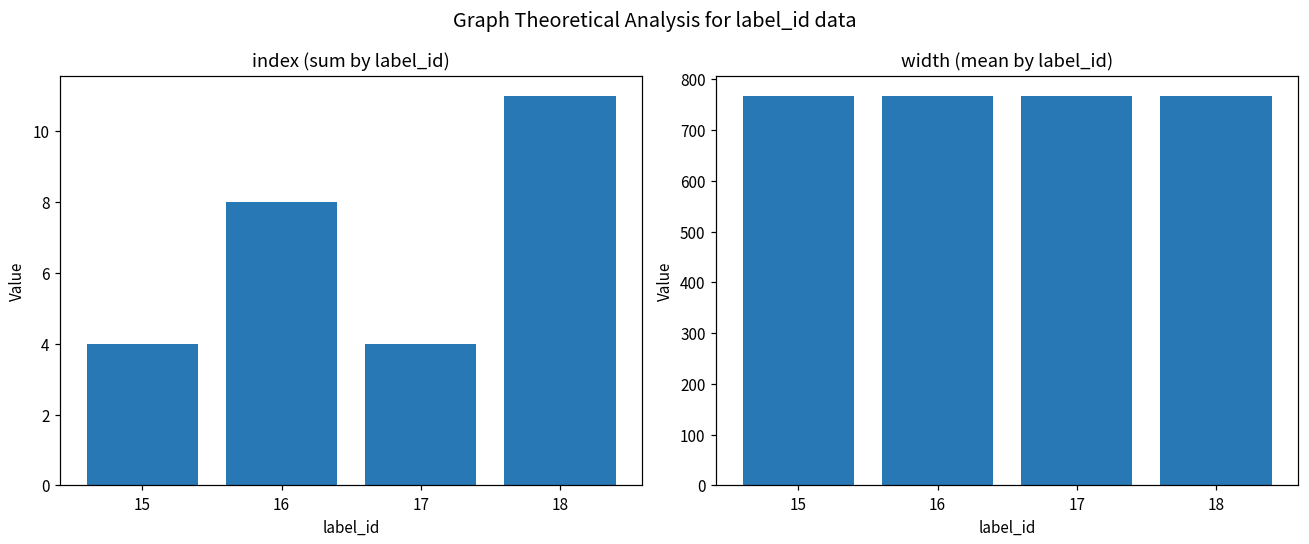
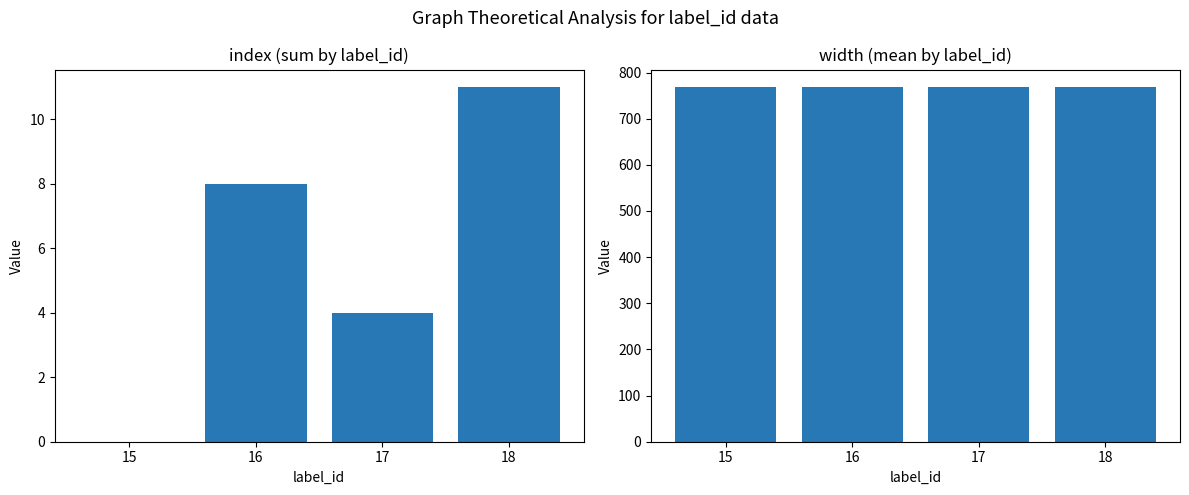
  {
    "index (sum by label_id)": {
-     "15": 4,
+     "15": 0,
      "16": 8,
      "17": 4,
      "18": 11
    },
    "width (mean by label_id)": {
      "15": 770,
      "16": 770,
      "17": 770,
      "18": 770
    }
  }
